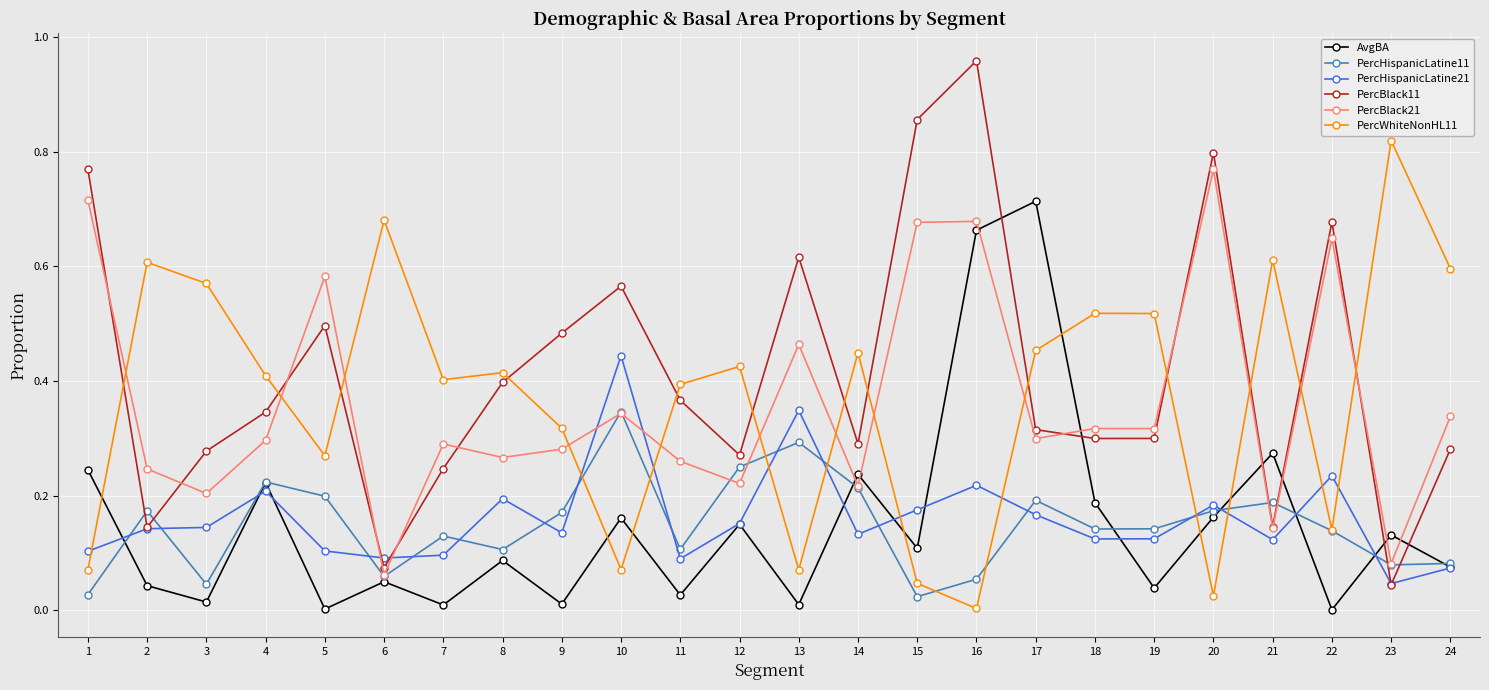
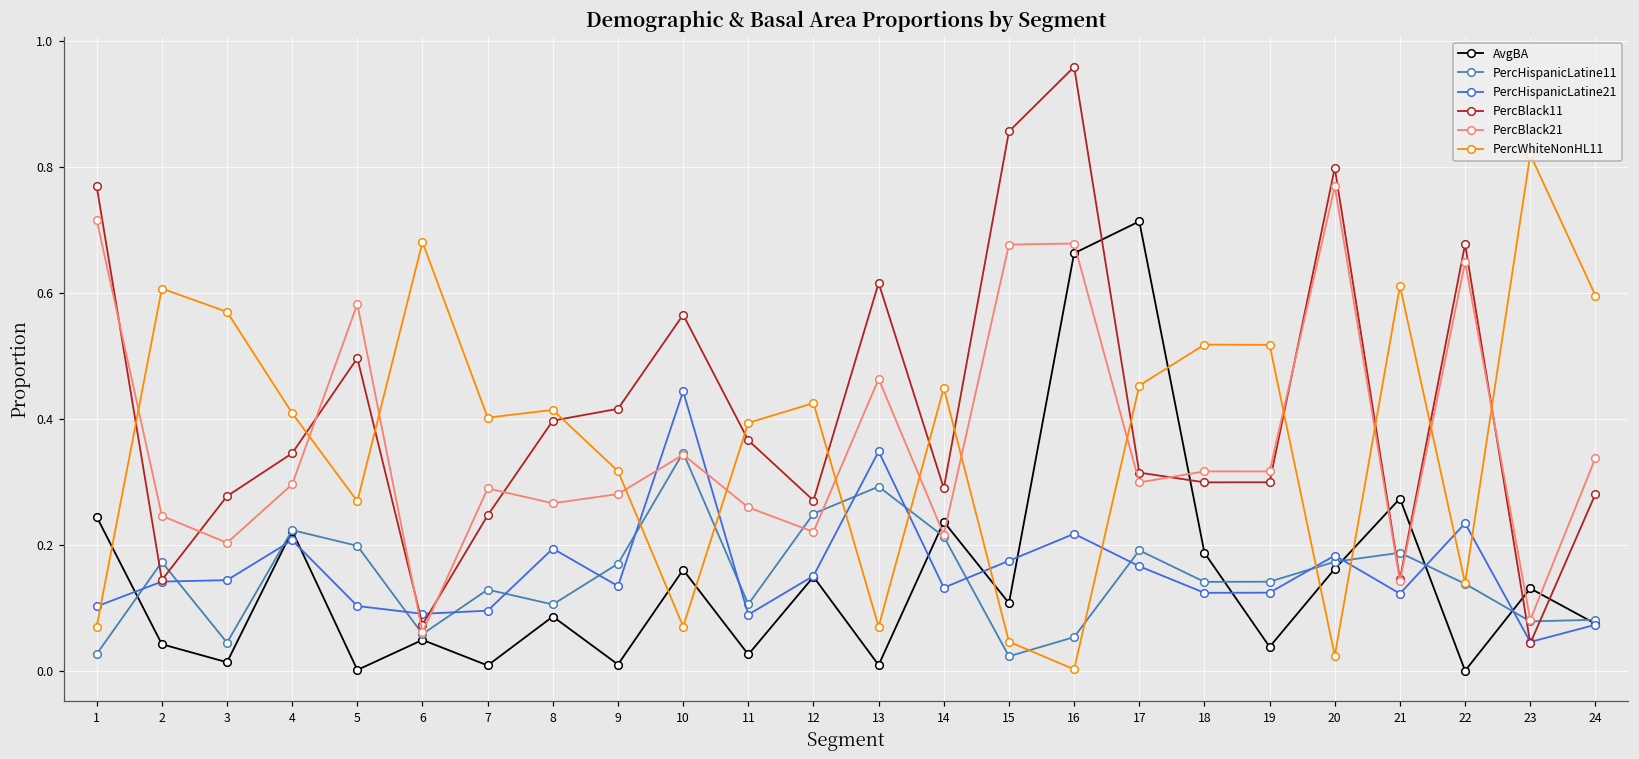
  {
    "AvgBA": {
      "1": 0.24,
      "2": 0.04,
      "3": 0.01,
      "5": 0.00,
      "6": 0.05,
      "7": 0.01,
      "8": 0.09,
      "9": 0.01,
      "10": 0.16,
      "11": 0.03,
      "13": 0.01,
      "14": 0.24,
      "15": 0.11,
      "16": 0.66,
      "17": 0.71,
      "18": 0.19,
      "19": 0.04,
      "20": 0.16,
      "21": 0.27,
      "22": 0.00,
      "23": 0.13
    },
    "PercBlack11": {
      "1": 0.77,
      "3": 0.28,
      "4": 0.35,
      "5": 0.50,
      "6": 0.07,
      "7": 0.25,
      "8": 0.40,
-     "9": 0.48,
+     "9": 0.42,
      "10": 0.57,
      "11": 0.37,
      "12": 0.27,
      "13": 0.62,
      "14": 0.29,
      "15": 0.86,
      "16": 0.96,
      "17": 0.32,
      "18": 0.30,
      "19": 0.30,
      "20": 0.80,
      "22": 0.68,
      "24": 0.28
    },
    "PercBlack21": {
      "1": 0.72,
      "2": 0.25,
      "3": 0.20,
      "4": 0.30,
      "5": 0.58,
      "7": 0.29,
      "8": 0.27,
      "9": 0.28,
      "11": 0.26,
      "12": 0.22,
      "13": 0.46,
      "15": 0.68,
      "16": 0.68,
      "17": 0.30,
      "18": 0.32,
      "19": 0.32,
      "20": 0.77,
      "22": 0.65,
      "24": 0.34
    },
    "PercWhiteNonHL11": {
      "1": 0.07,
      "2": 0.61,
      "3": 0.57,
      "4": 0.41,
      "5": 0.27,
      "6": 0.68,
      "7": 0.40,
      "8": 0.41,
      "9": 0.32,
      "10": 0.07,
      "11": 0.39,
      "12": 0.43,
      "13": 0.07,
      "14": 0.45,
      "15": 0.05,
      "16": 0.00,
      "17": 0.45,
      "18": 0.52,
      "19": 0.52,
      "20": 0.02,
      "21": 0.61,
      "23": 0.82,
      "24": 0.60
    }
  }
